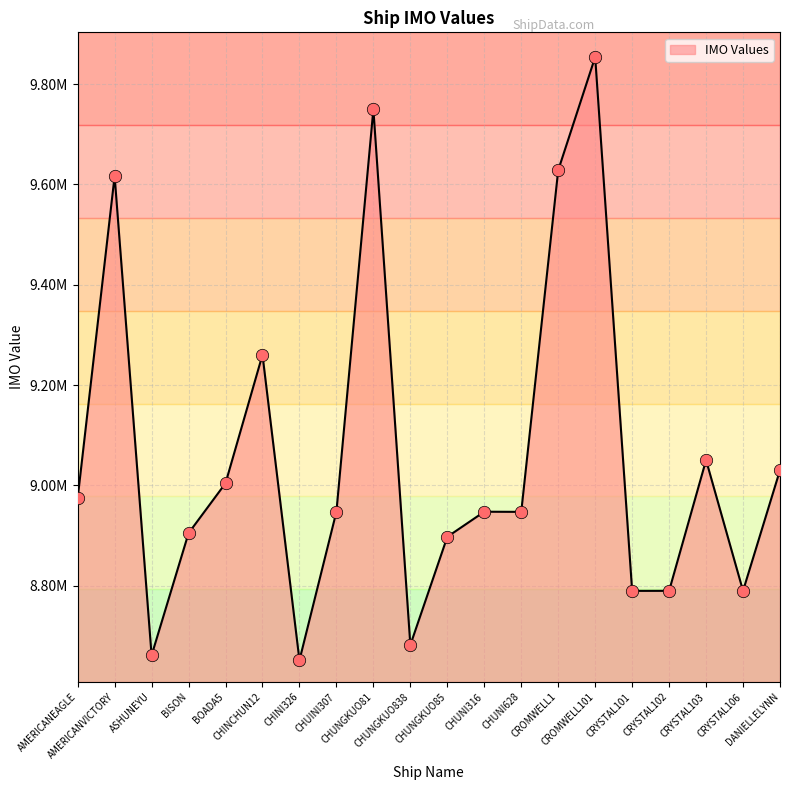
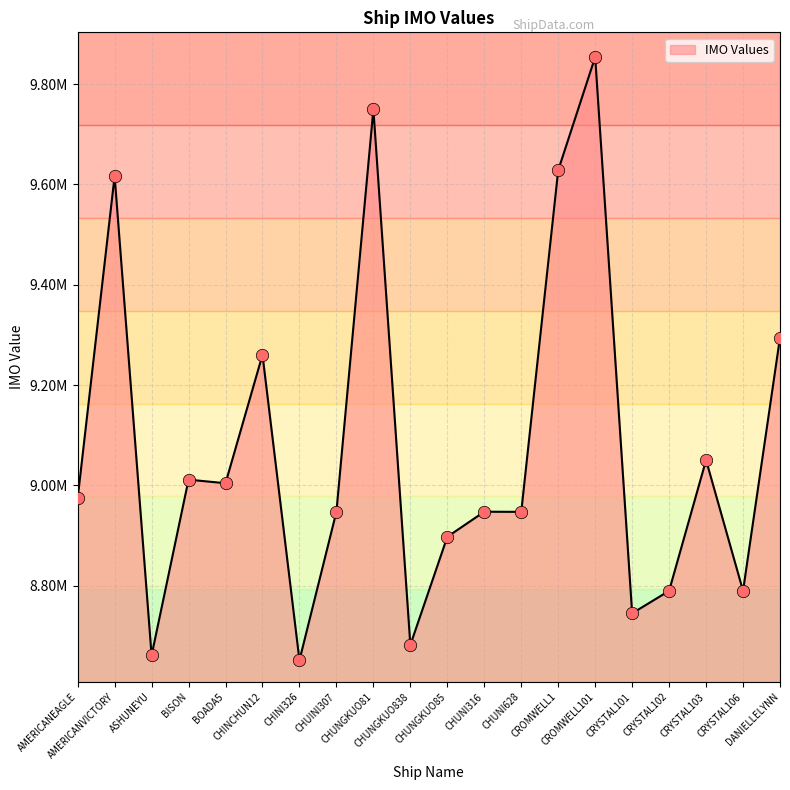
  {
    "AMERICANEAGLE": 8970000,
    "AMERICANVICTORY": 9620000,
    "ASHUNEYU": 8660000,
-   "BISON": 8900000,
+   "BISON": 9010000,
    "BOADA5": 9000000,
    "CHINCHUN12": 9260000,
    "CHINI326": 8650000,
    "CHUINI307": 8950000,
    "CHUNGKUO81": 9750000,
    "CHUNGKUO838": 8680000,
    "CHUNGKUO85": 8900000,
    "CHUNI316": 8950000,
    "CHUNI628": 8950000,
    "CROMWELL1": 9630000,
    "CROMWELL101": 9850000,
-   "CRYSTAL101": 8790000,
+   "CRYSTAL101": 8740000,
    "CRYSTAL102": 8790000,
    "CRYSTAL103": 9050000,
    "CRYSTAL106": 8790000,
-   "DANIELLELYNN": 9030000
+   "DANIELLELYNN": 9290000
  }
